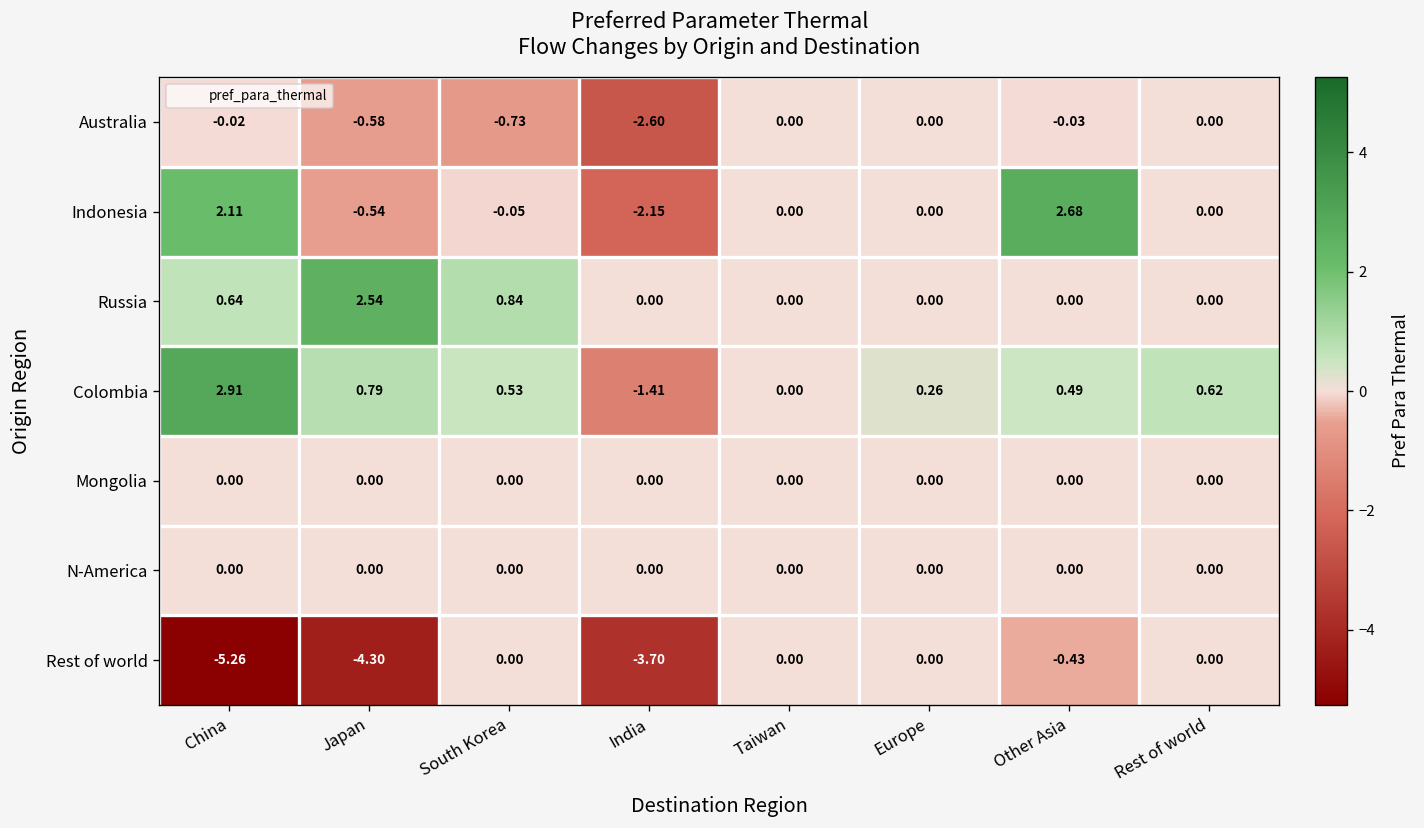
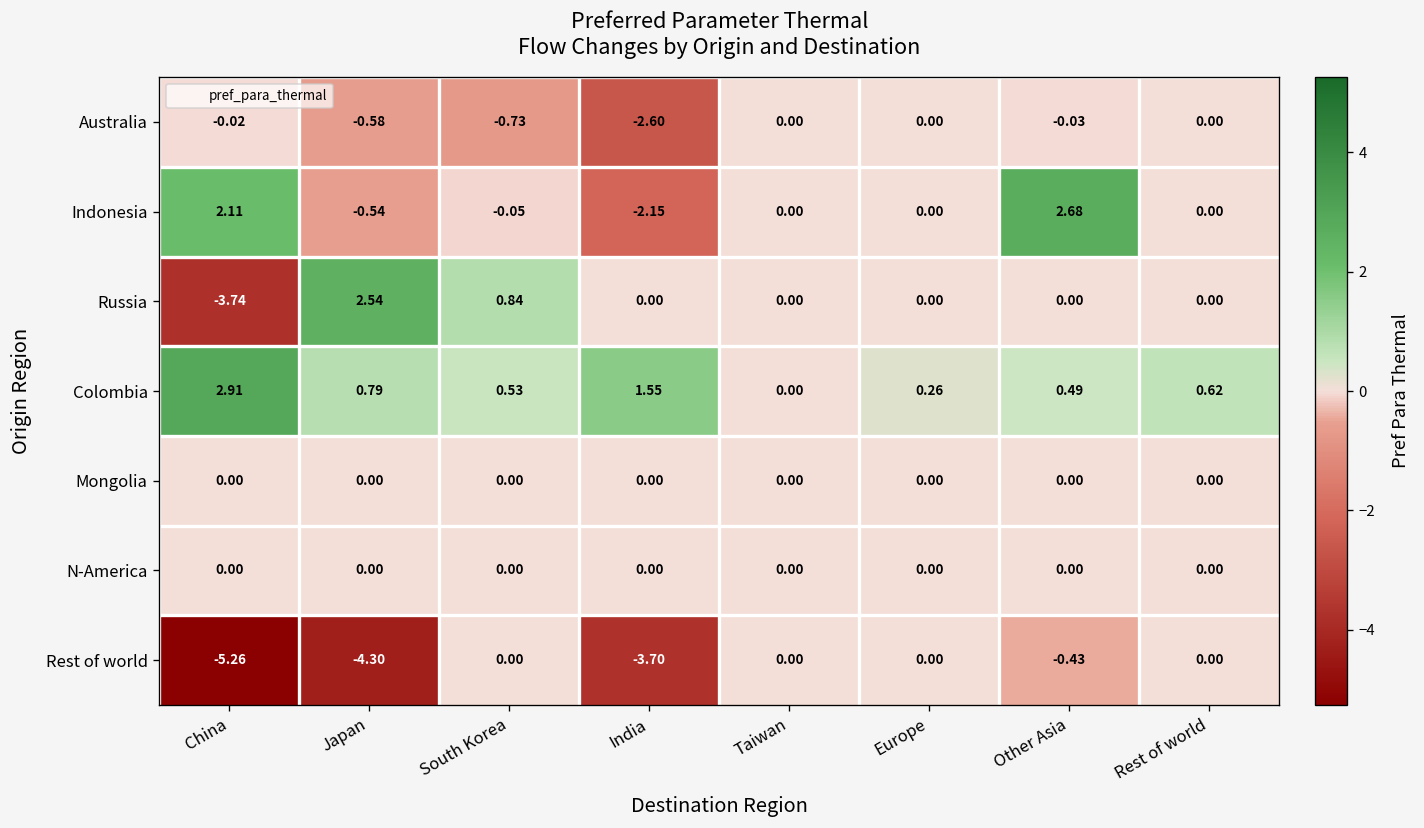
  {
    "Australia": {
      "China": -0.02,
      "Japan": -0.58,
      "South Korea": -0.73,
      "India": -2.60,
      "Taiwan": 0.00,
      "Europe": 0.00,
      "Other Asia": -0.03,
      "Rest of world": 0.00
    },
    "Indonesia": {
      "China": 2.11,
      "Japan": -0.54,
      "South Korea": -0.05,
      "India": -2.15,
      "Taiwan": 0.00,
      "Europe": 0.00,
      "Other Asia": 2.68,
      "Rest of world": 0.00
    },
    "Russia": {
-     "China": 0.64,
+     "China": -3.74,
      "Japan": 2.54,
      "South Korea": 0.84,
      "India": 0.00,
      "Taiwan": 0.00,
      "Europe": 0.00,
      "Other Asia": 0.00,
      "Rest of world": 0.00
    },
    "Colombia": {
      "China": 2.91,
      "Japan": 0.79,
      "South Korea": 0.53,
-     "India": -1.41,
+     "India": 1.55,
      "Taiwan": 0.00,
      "Europe": 0.26,
      "Other Asia": 0.49,
      "Rest of world": 0.62
    },
    "Mongolia": {
      "China": 0.00,
      "Japan": 0.00,
      "South Korea": 0.00,
      "India": 0.00,
      "Taiwan": 0.00,
      "Europe": 0.00,
      "Other Asia": 0.00,
      "Rest of world": 0.00
    },
    "N-America": {
      "China": 0.00,
      "Japan": 0.00,
      "South Korea": 0.00,
      "India": 0.00,
      "Taiwan": 0.00,
      "Europe": 0.00,
      "Other Asia": 0.00,
      "Rest of world": 0.00
    },
    "Rest of world": {
      "China": -5.26,
      "Japan": -4.30,
      "South Korea": 0.00,
      "India": -3.70,
      "Taiwan": 0.00,
      "Europe": 0.00,
      "Other Asia": -0.43,
      "Rest of world": 0.00
    }
  }
